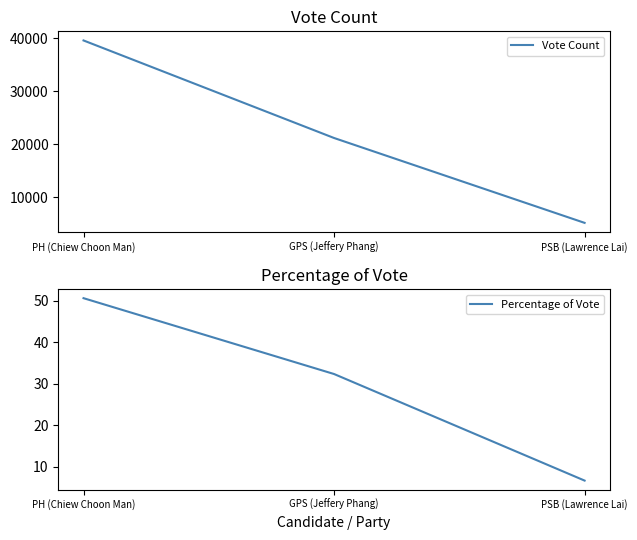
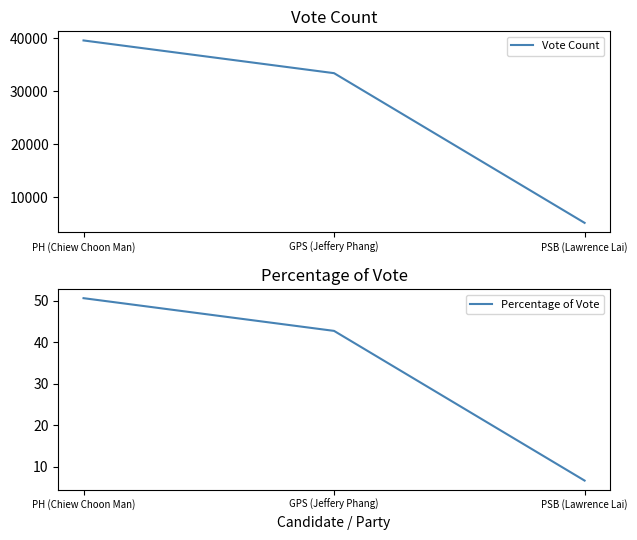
  {
    "Vote Count": {
      "PH (Chiew Choon Man)": 40000,
-     "GPS (Jeffery Phang)": 21000,
+     "GPS (Jeffery Phang)": 33000,
      "PSB (Lawrence Lai)": 5000
    },
    "Percentage of Vote": {
      "PH (Chiew Choon Man)": 51,
-     "GPS (Jeffery Phang)": 32,
+     "GPS (Jeffery Phang)": 43,
      "PSB (Lawrence Lai)": 7
    }
  }
